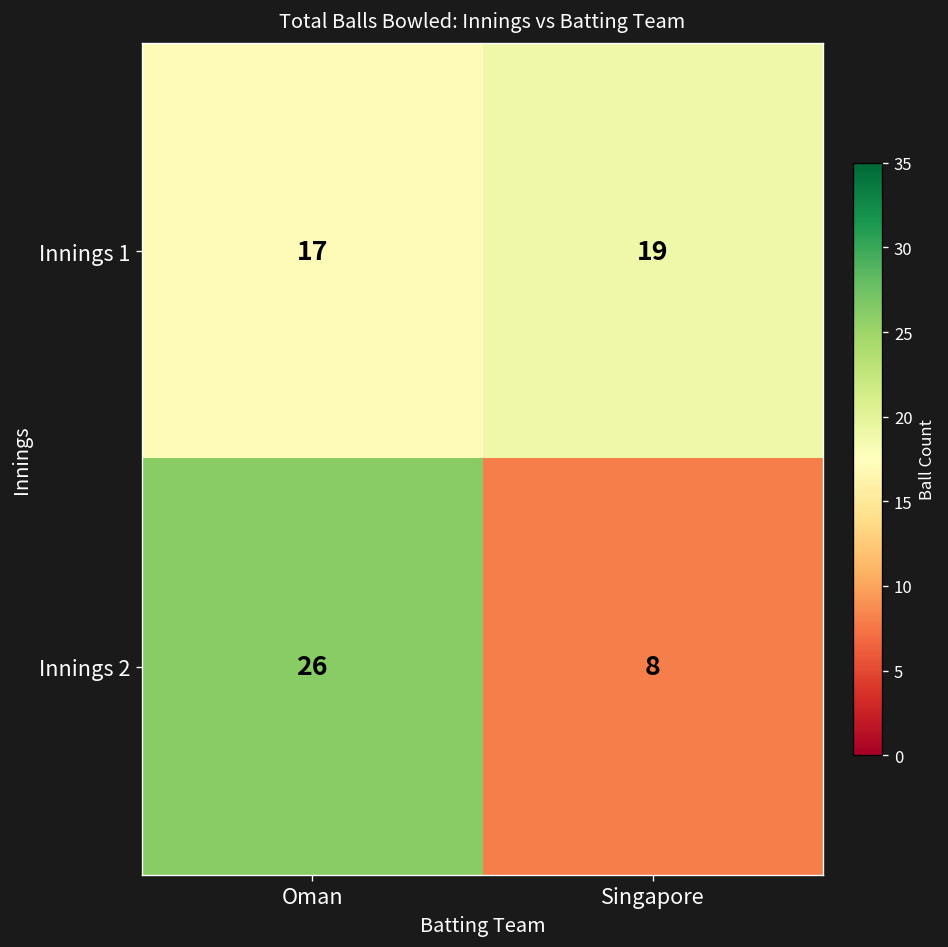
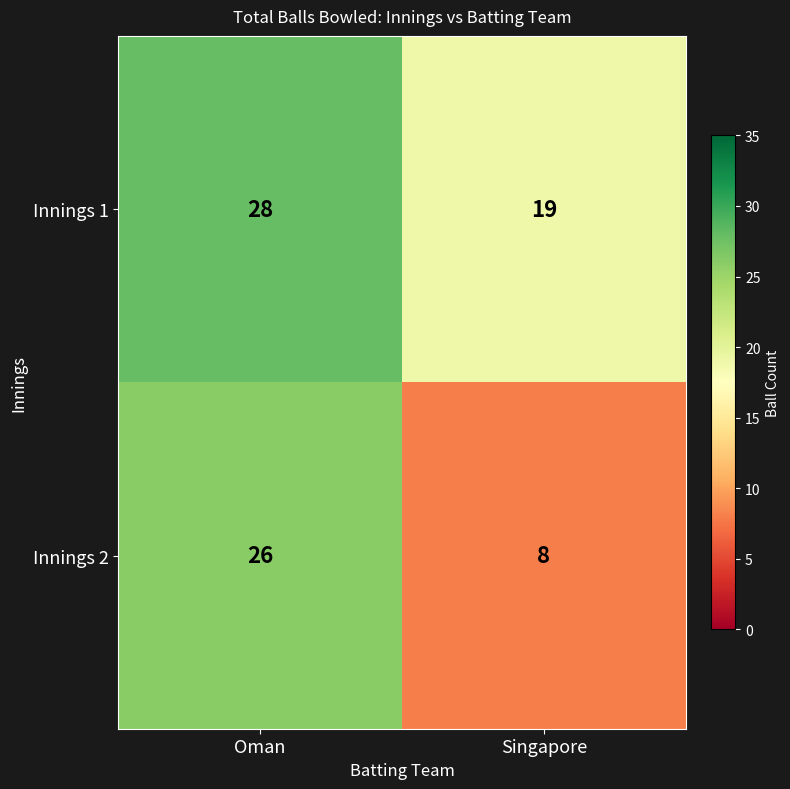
  {
    "Innings 1": {
-     "Oman": 17,
+     "Oman": 28,
      "Singapore": 19
    },
    "Innings 2": {
      "Oman": 26,
      "Singapore": 8
    }
  }
